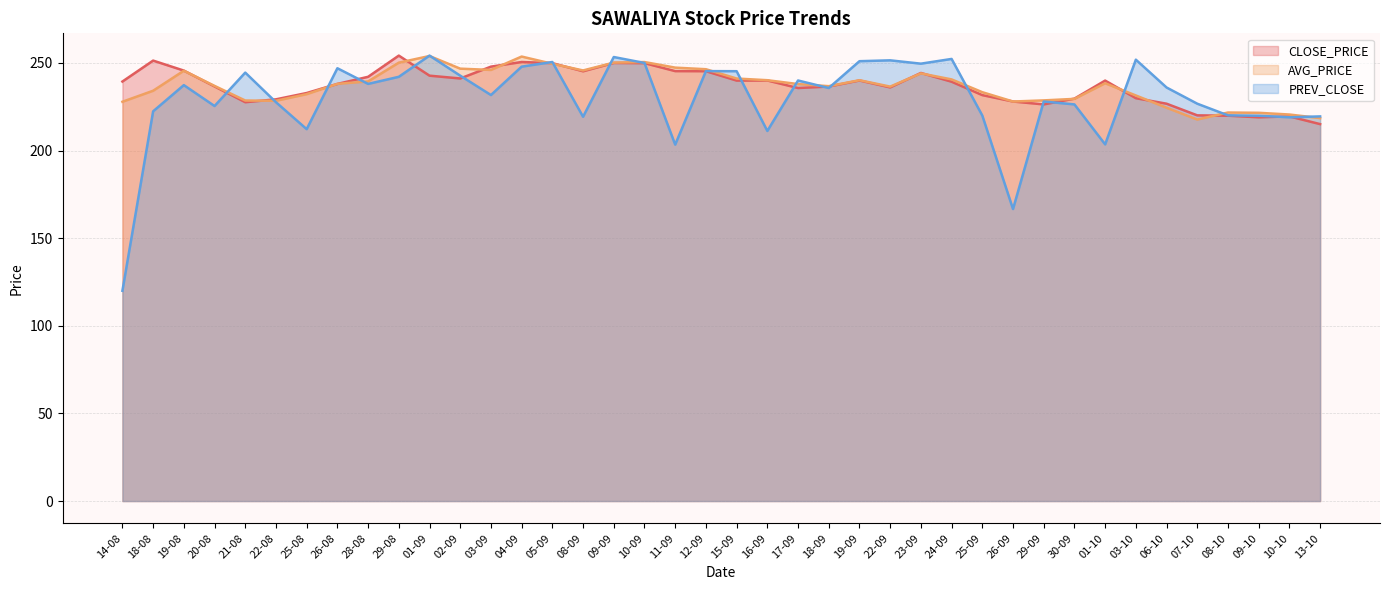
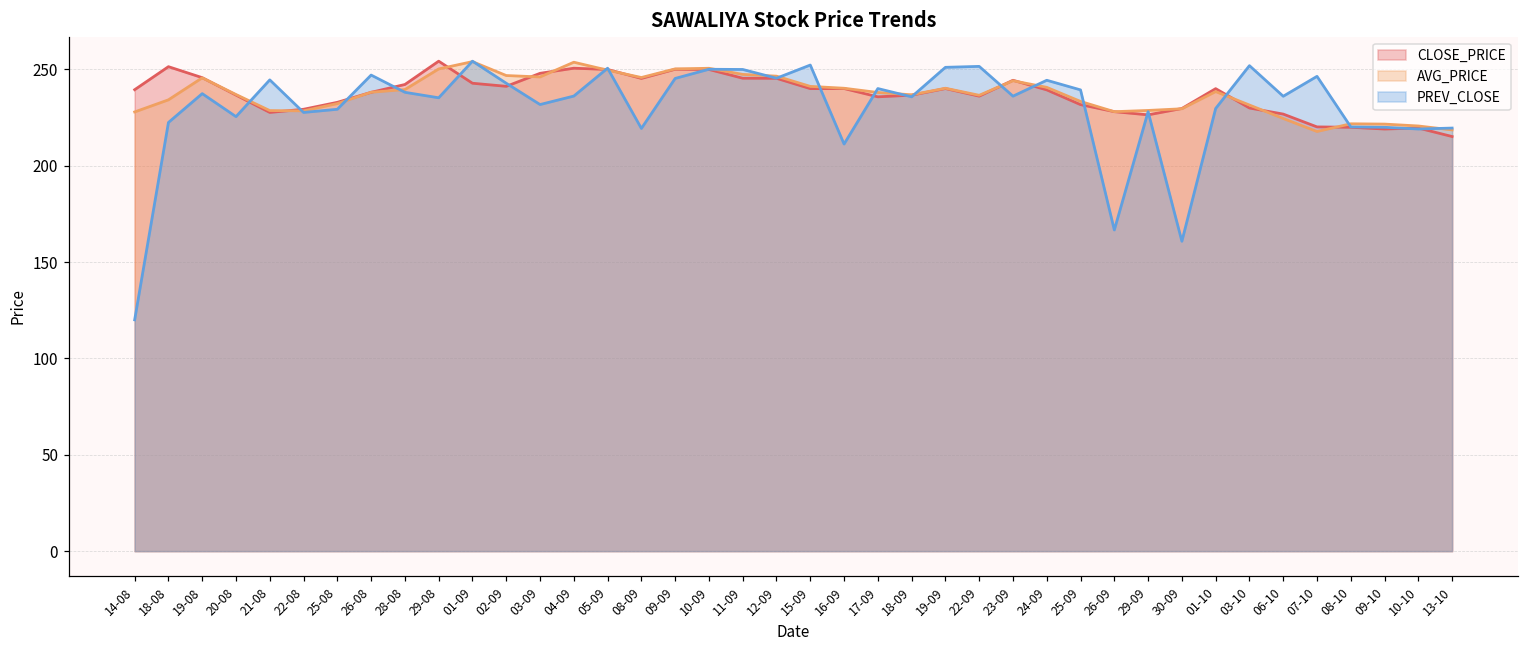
  {
    "PREV_CLOSE": {
      "14-08": 120,
      "18-08": 222,
      "19-08": 237,
      "20-08": 225,
      "21-08": 245,
-     "25-08": 212,
+     "25-08": 229,
      "26-08": 247,
-     "29-08": 242,
+     "29-08": 235,
      "02-09": 243,
      "03-09": 232,
-     "04-09": 248,
+     "04-09": 236,
      "08-09": 219,
-     "09-09": 253,
-     "11-09": 203,
-     "15-09": 245,
+     "09-09": 245,
+     "11-09": 250,
+     "15-09": 252,
      "16-09": 211,
      "17-09": 240,
      "19-09": 251,
      "22-09": 252,
-     "23-09": 250,
-     "24-09": 252,
-     "25-09": 220,
+     "23-09": 236,
+     "24-09": 244,
+     "25-09": 239,
      "26-09": 167,
-     "30-09": 226,
-     "01-10": 204,
+     "30-09": 161,
+     "01-10": 230,
      "03-10": 252,
      "06-10": 236,
-     "07-10": 227
+     "07-10": 246
    }
  }
